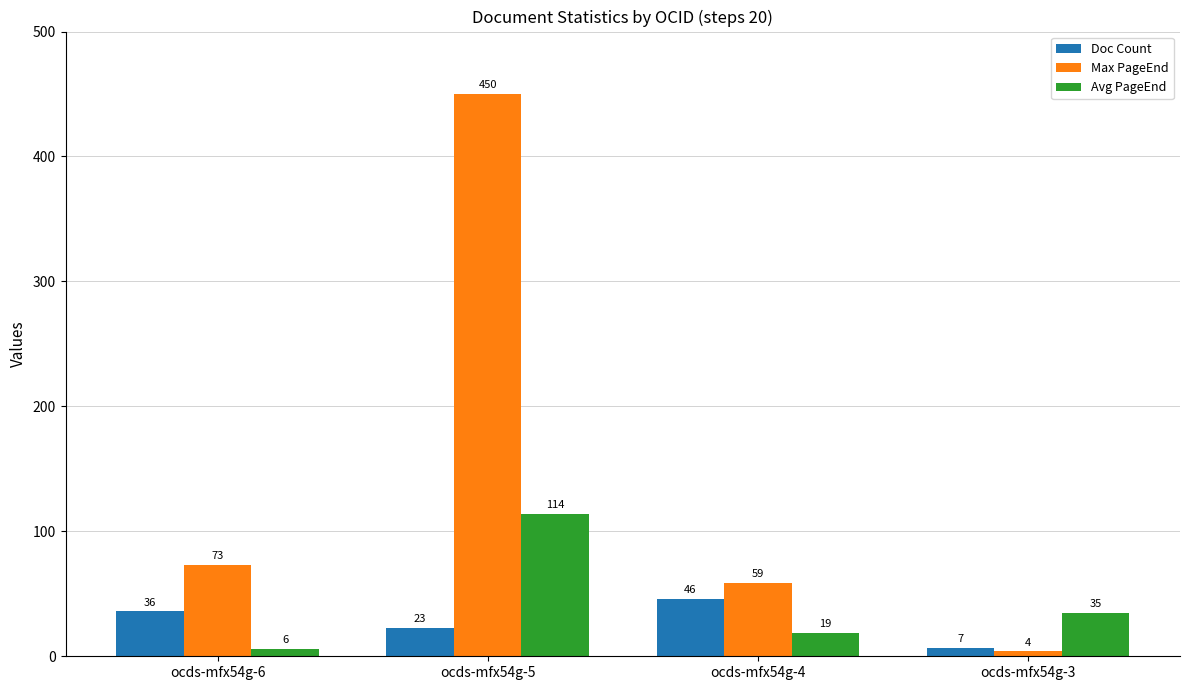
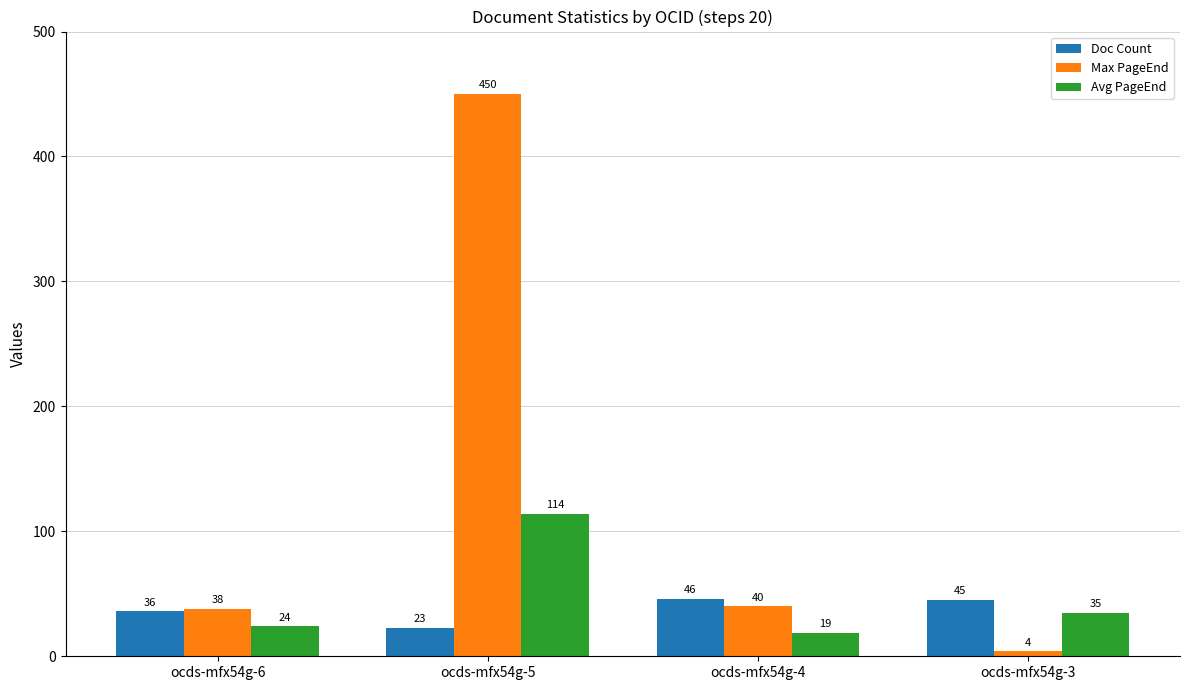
  {
    "Doc Count": {
      "ocds-mfx54g-6": 36,
      "ocds-mfx54g-5": 23,
      "ocds-mfx54g-4": 46,
-     "ocds-mfx54g-3": 7
+     "ocds-mfx54g-3": 45
    },
    "Max PageEnd": {
-     "ocds-mfx54g-6": 73,
+     "ocds-mfx54g-6": 38,
      "ocds-mfx54g-5": 450,
-     "ocds-mfx54g-4": 59,
+     "ocds-mfx54g-4": 40,
      "ocds-mfx54g-3": 4
    },
    "Avg PageEnd": {
-     "ocds-mfx54g-6": 6,
+     "ocds-mfx54g-6": 24,
      "ocds-mfx54g-5": 114,
      "ocds-mfx54g-4": 19,
      "ocds-mfx54g-3": 35
    }
  }
